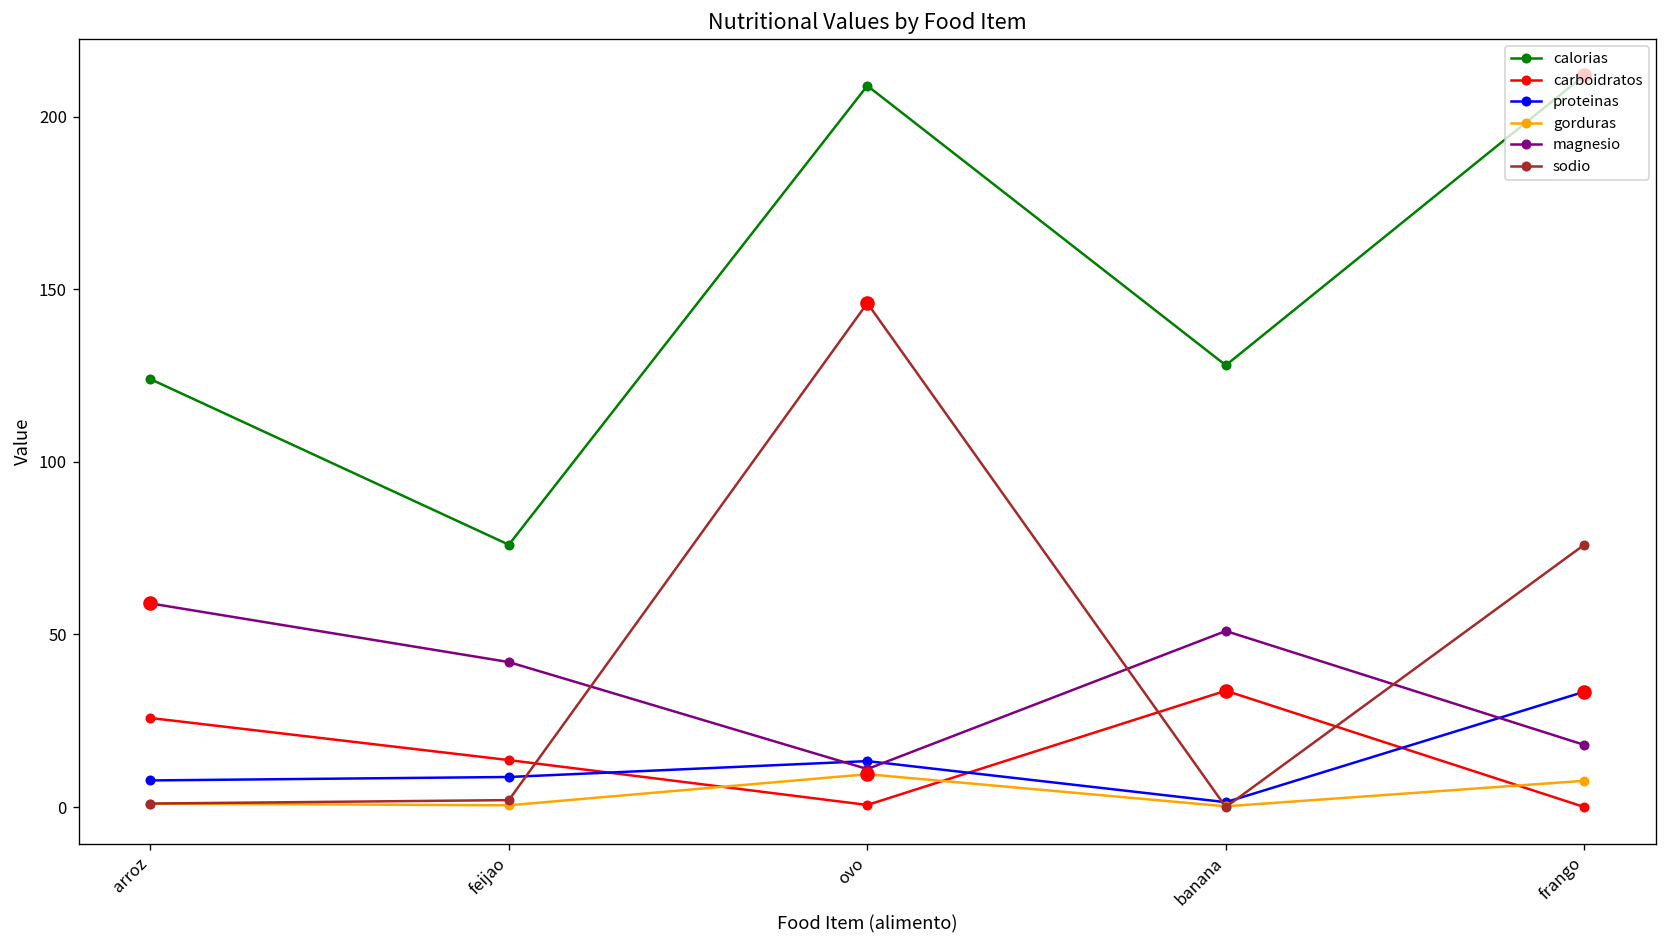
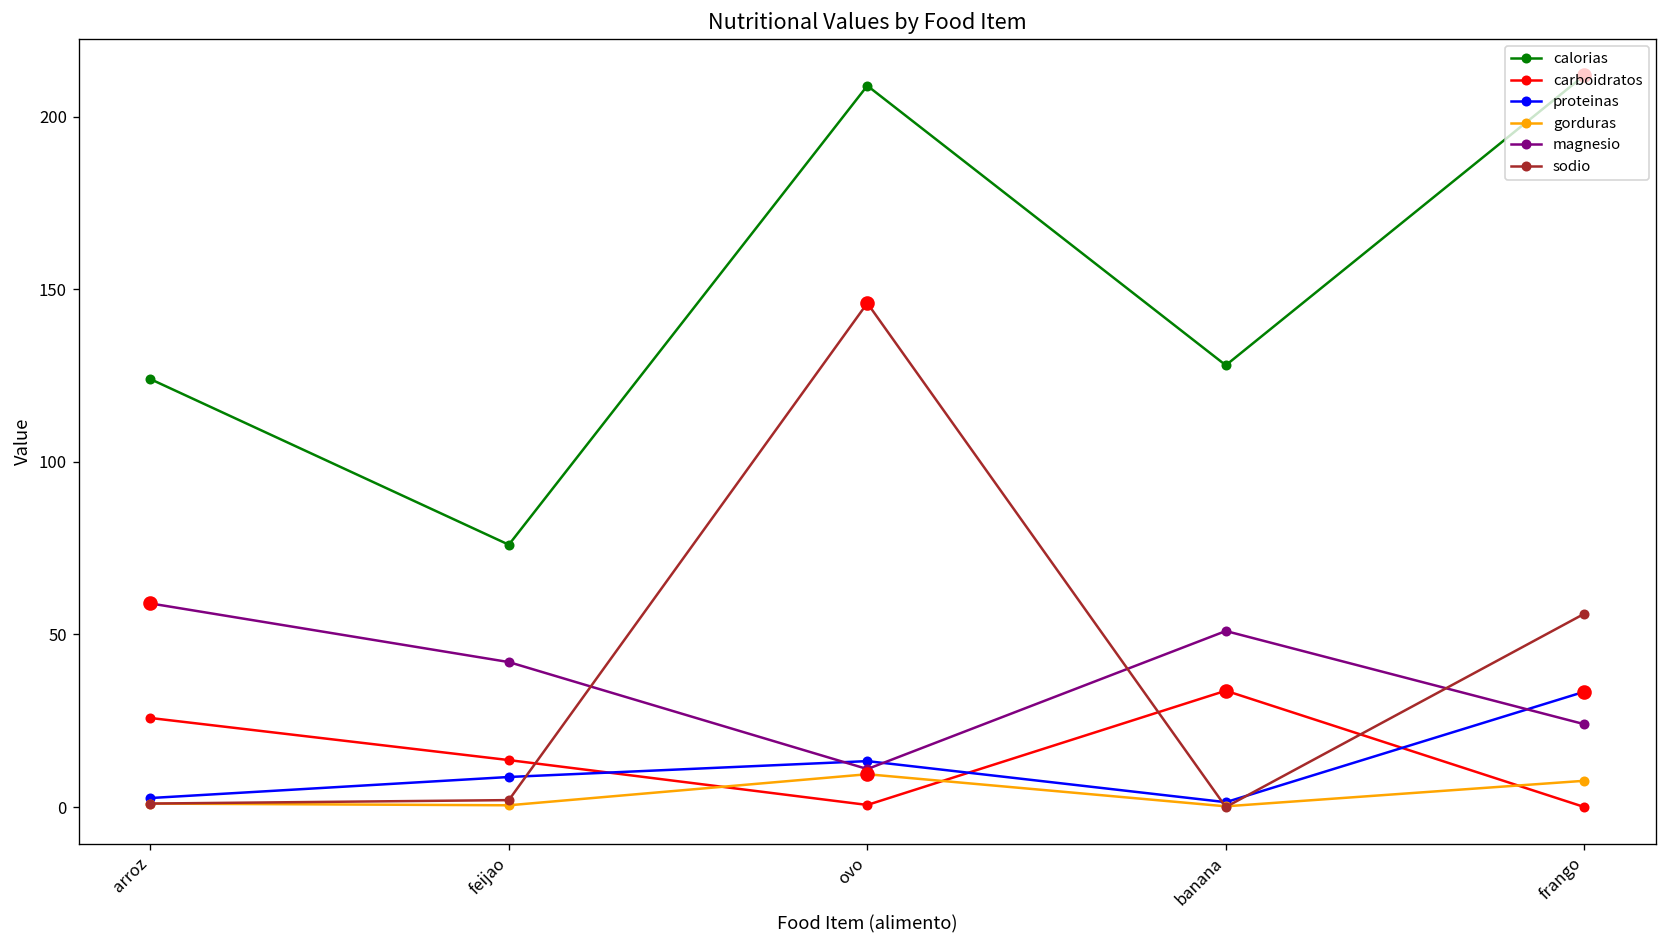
  {
    "calorias": {
      "arroz": 124,
      "feijao": 76,
      "ovo": 209,
      "banana": 128
    },
    "proteinas": {
-     "arroz": 8,
+     "arroz": 3,
      "feijao": 9,
      "ovo": 13,
      "banana": 1
    },
    "gorduras": {
      "feijao": 1,
      "frango": 8
    },
    "magnesio": {
      "feijao": 42,
      "ovo": 11,
      "banana": 51,
-     "frango": 18
+     "frango": 24
    },
    "sodio": {
      "feijao": 2,
-     "frango": 76
+     "frango": 56
    }
  }
